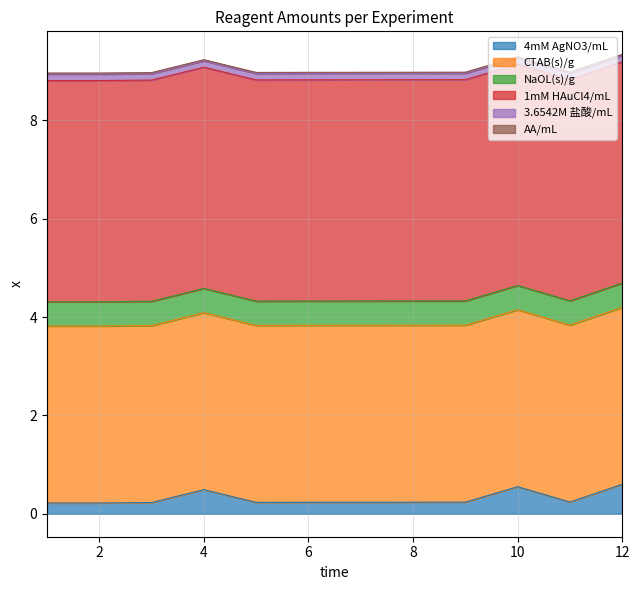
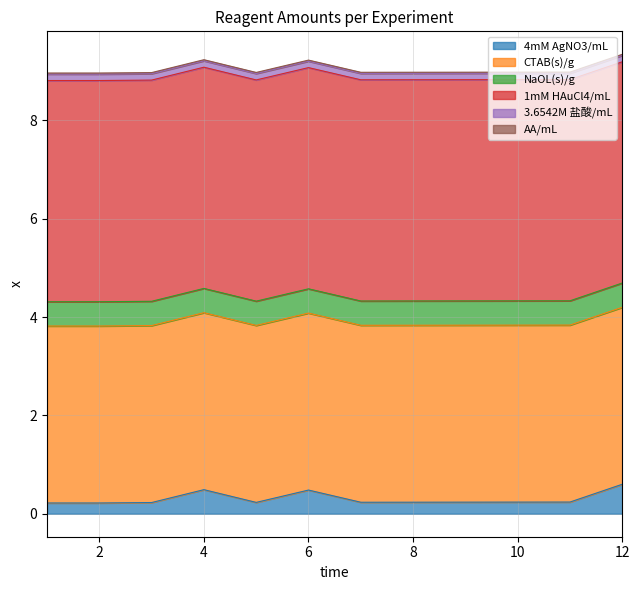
  {
    "4mM AgNO3/mL": {
      "2": 0.2,
      "4": 0.5,
-     "6": 0.2,
+     "6": 0.5,
      "8": 0.2,
-     "10": 0.6,
+     "10": 0.2,
      "12": 0.6
    },
    "CTAB(s)/g": {
      "2": 3.6,
      "4": 3.6,
      "6": 3.6,
      "8": 3.6,
      "10": 3.6,
      "12": 3.6
    },
    "NaOL(s)/g": {
      "2": 0.5,
      "4": 0.5,
      "6": 0.5,
      "8": 0.5,
      "10": 0.5,
      "12": 0.5
    },
    "1mM HAuCl4/mL": {
      "2": 4.5,
      "4": 4.5,
      "6": 4.5,
      "8": 4.5,
      "12": 4.5
    }
  }
